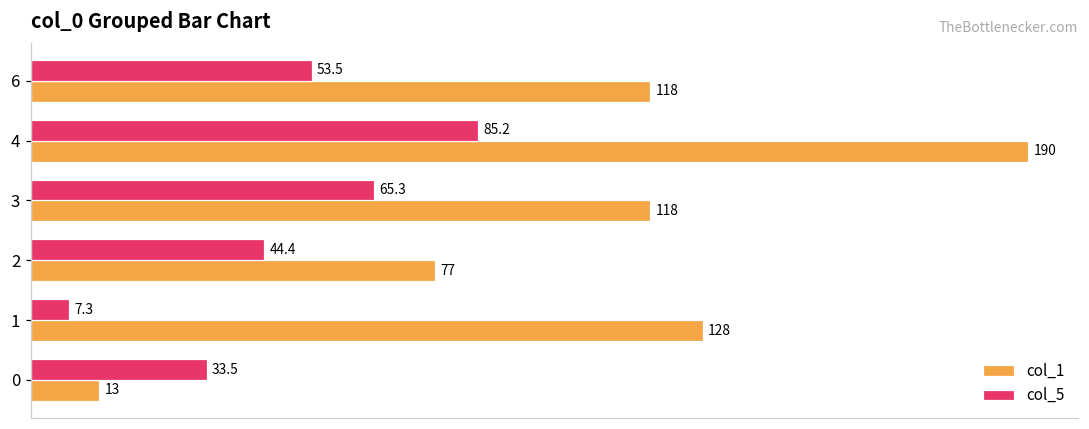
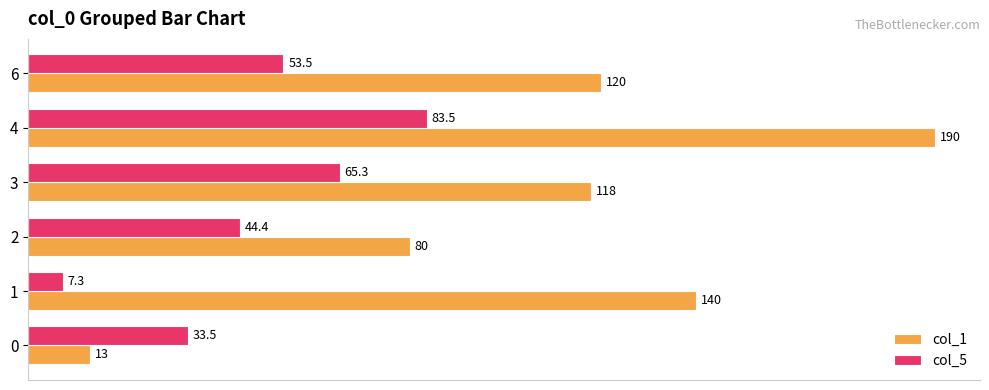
  {
    "col_1": {
-     "6": 118,
+     "6": 120,
      "4": 190,
      "3": 118,
-     "2": 77,
-     "1": 128,
+     "2": 80,
+     "1": 140,
      "0": 13
    },
    "col_5": {
      "6": 53.5,
-     "4": 85.2,
+     "4": 83.5,
      "3": 65.3,
      "2": 44.4,
      "1": 7.3,
      "0": 33.5
    }
  }
